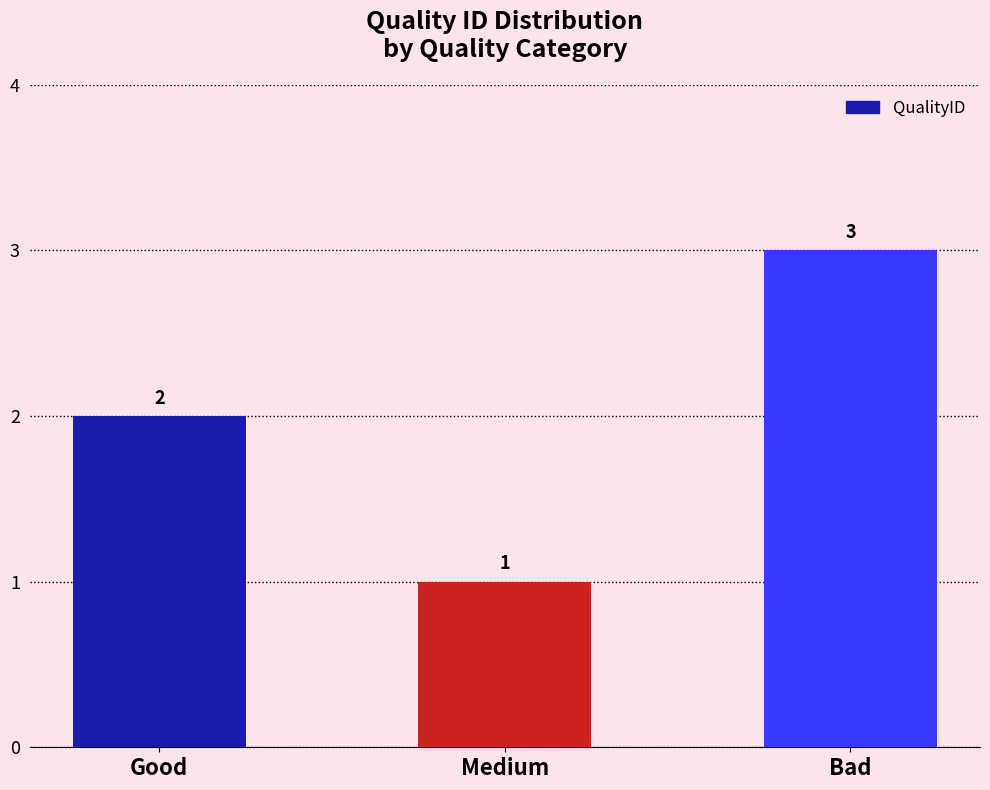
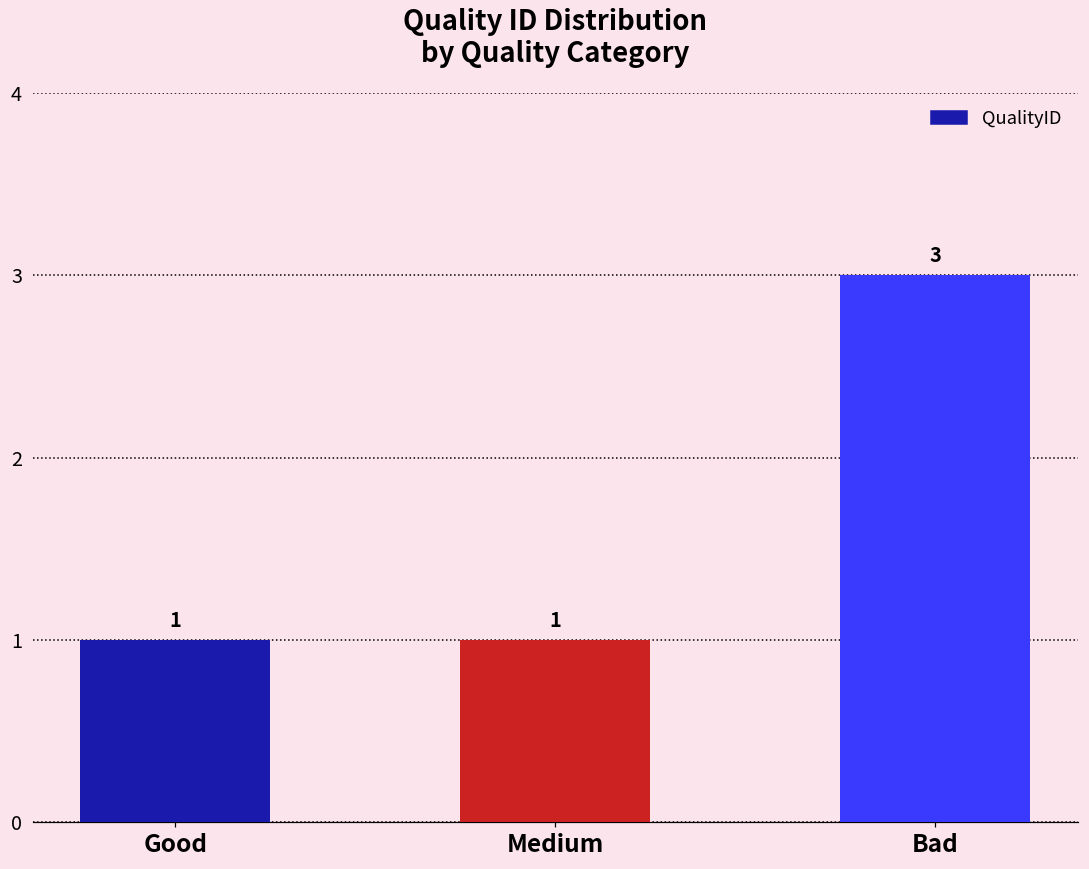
  {
-   "Good": 2,
+   "Good": 1,
    "Medium": 1,
    "Bad": 3
  }
